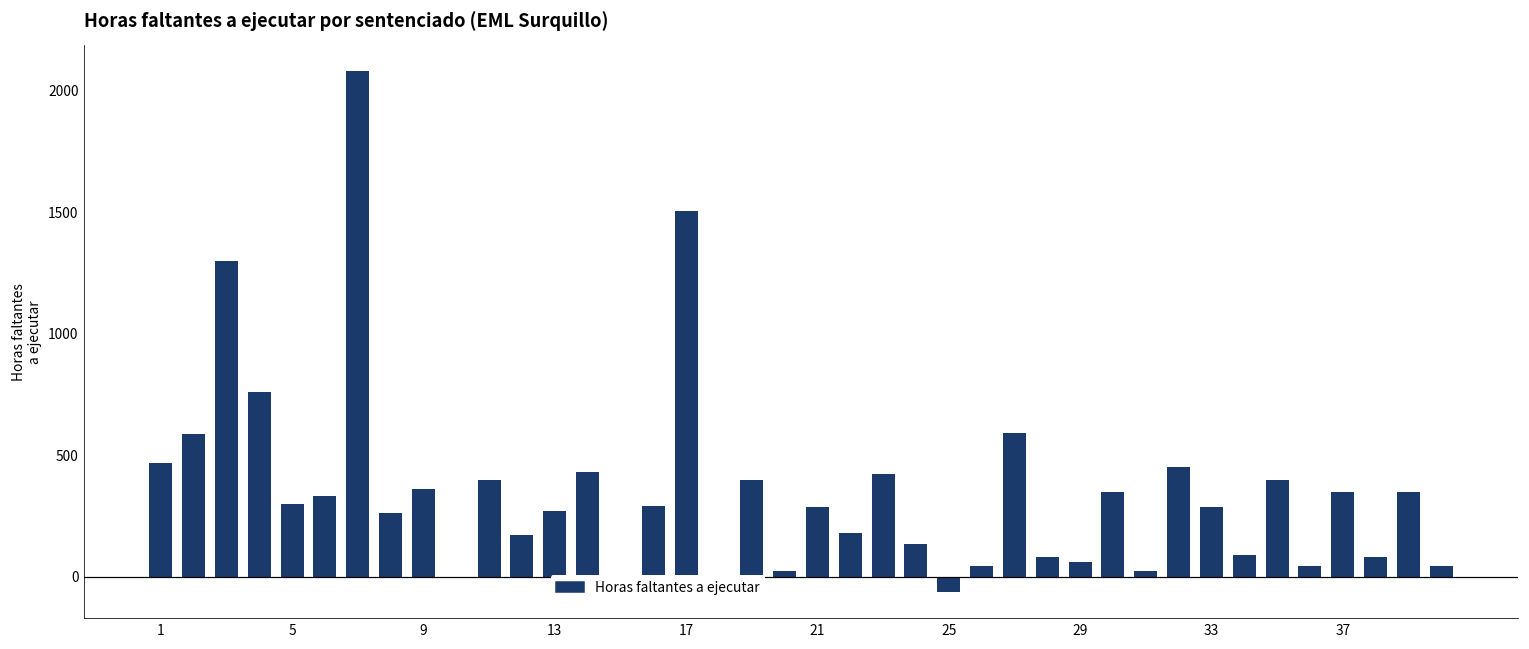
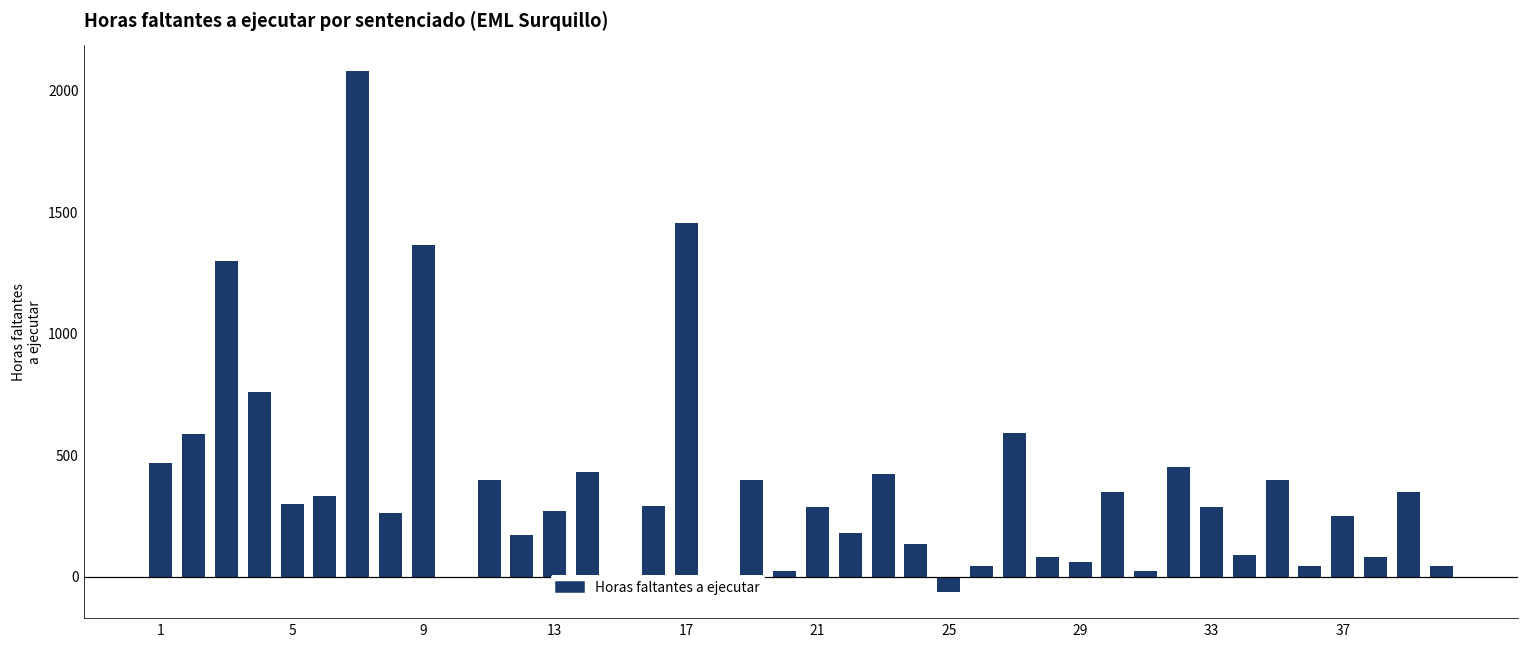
  {
    "1": 470,
    "5": 300,
-   "9": 360,
+   "9": 1370,
    "13": 270,
-   "17": 1510,
+   "17": 1460,
    "21": 290,
    "25": -60,
    "29": 60,
    "33": 290,
-   "37": 350
+   "37": 250
  }
